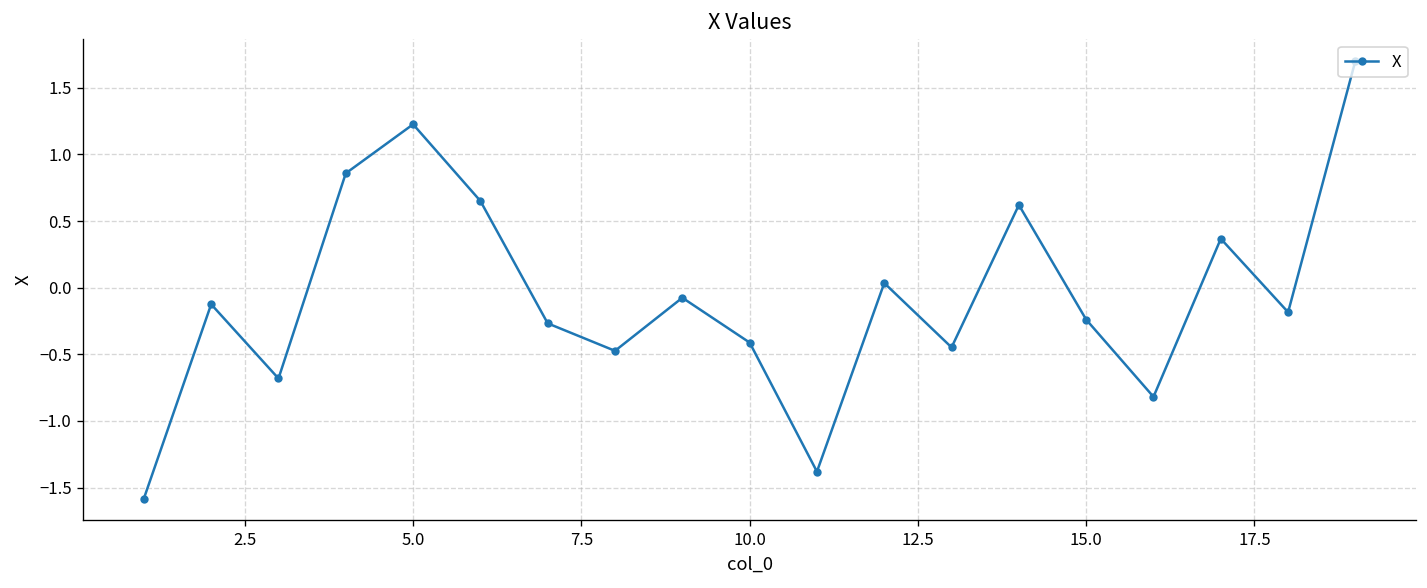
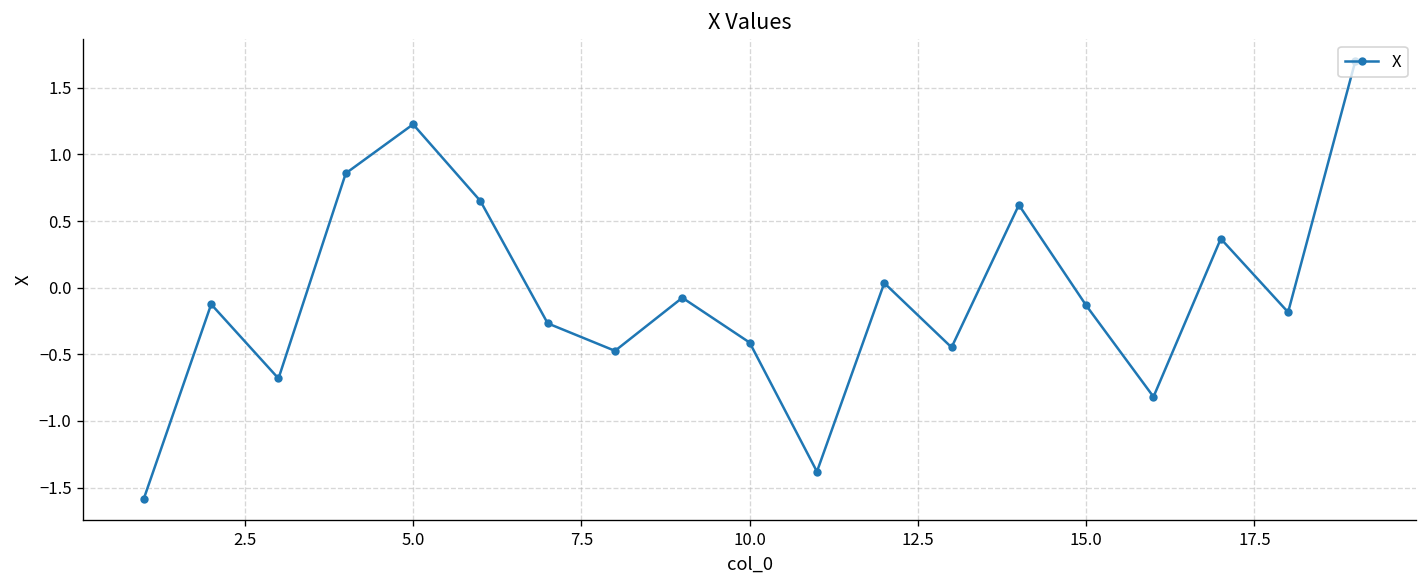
  {
    "5.0": 1.23,
    "10.0": -0.41,
-   "15.0": -0.24
+   "15.0": -0.13
  }
